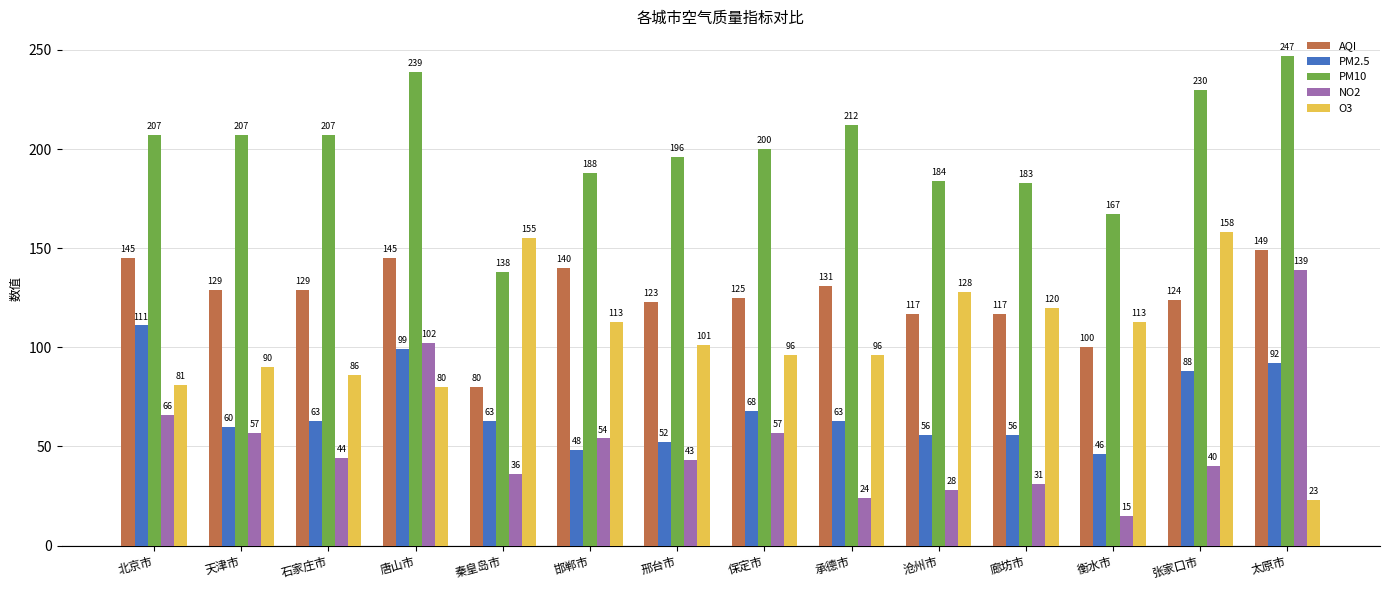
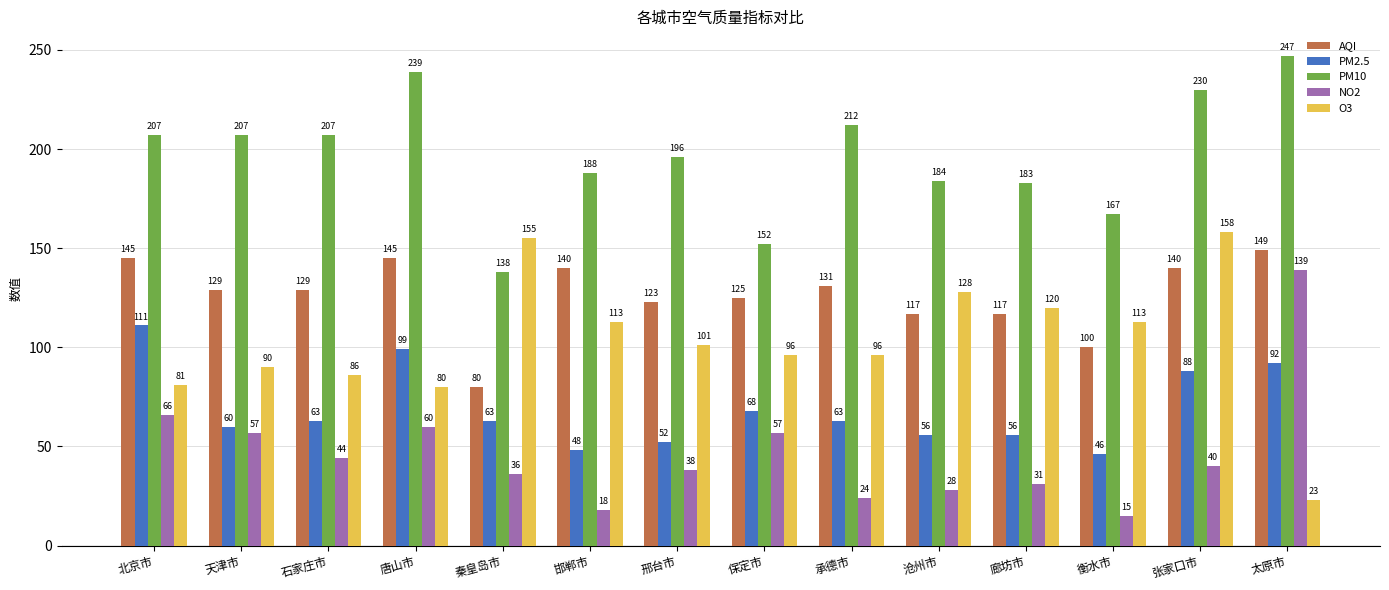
  {
    "AQI": {
      "北京市": 145,
      "天津市": 129,
      "石家庄市": 129,
      "唐山市": 145,
      "秦皇岛市": 80,
      "邯郸市": 140,
      "邢台市": 123,
      "保定市": 125,
      "承德市": 131,
      "沧州市": 117,
      "廊坊市": 117,
      "衡水市": 100,
-     "张家口市": 124,
+     "张家口市": 140,
      "太原市": 149
    },
    "PM2.5": {
      "北京市": 111,
      "天津市": 60,
      "石家庄市": 63,
      "唐山市": 99,
      "秦皇岛市": 63,
      "邯郸市": 48,
      "邢台市": 52,
      "保定市": 68,
      "承德市": 63,
      "沧州市": 56,
      "廊坊市": 56,
      "衡水市": 46,
      "张家口市": 88,
      "太原市": 92
    },
    "PM10": {
      "北京市": 207,
      "天津市": 207,
      "石家庄市": 207,
      "唐山市": 239,
      "秦皇岛市": 138,
      "邯郸市": 188,
      "邢台市": 196,
-     "保定市": 200,
+     "保定市": 152,
      "承德市": 212,
      "沧州市": 184,
      "廊坊市": 183,
      "衡水市": 167,
      "张家口市": 230,
      "太原市": 247
    },
    "NO2": {
      "北京市": 66,
      "天津市": 57,
      "石家庄市": 44,
-     "唐山市": 102,
+     "唐山市": 60,
      "秦皇岛市": 36,
-     "邯郸市": 54,
-     "邢台市": 43,
+     "邯郸市": 18,
+     "邢台市": 38,
      "保定市": 57,
      "承德市": 24,
      "沧州市": 28,
      "廊坊市": 31,
      "衡水市": 15,
      "张家口市": 40,
      "太原市": 139
    },
    "O3": {
      "北京市": 81,
      "天津市": 90,
      "石家庄市": 86,
      "唐山市": 80,
      "秦皇岛市": 155,
      "邯郸市": 113,
      "邢台市": 101,
      "保定市": 96,
      "承德市": 96,
      "沧州市": 128,
      "廊坊市": 120,
      "衡水市": 113,
      "张家口市": 158,
      "太原市": 23
    }
  }
